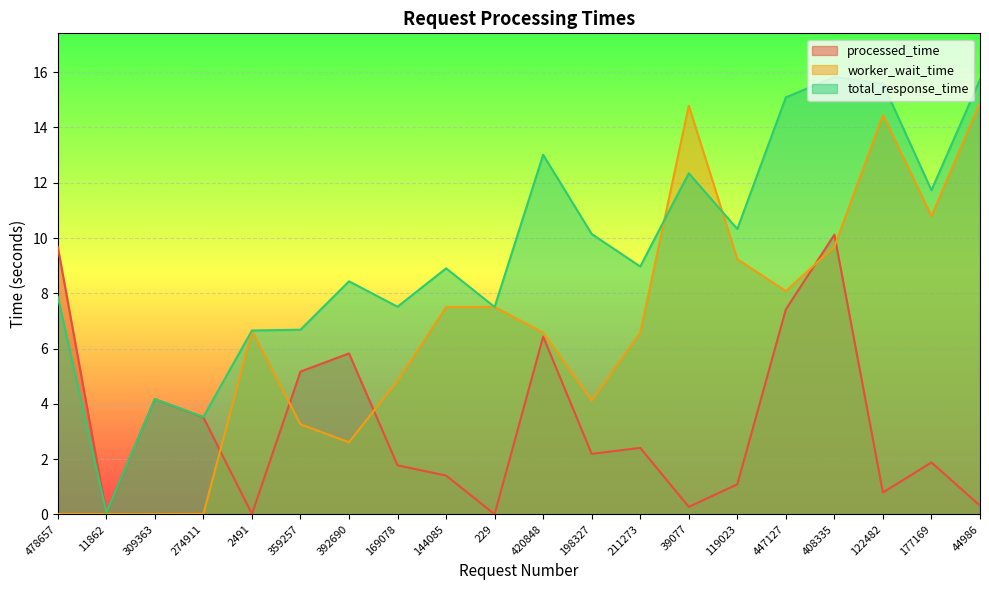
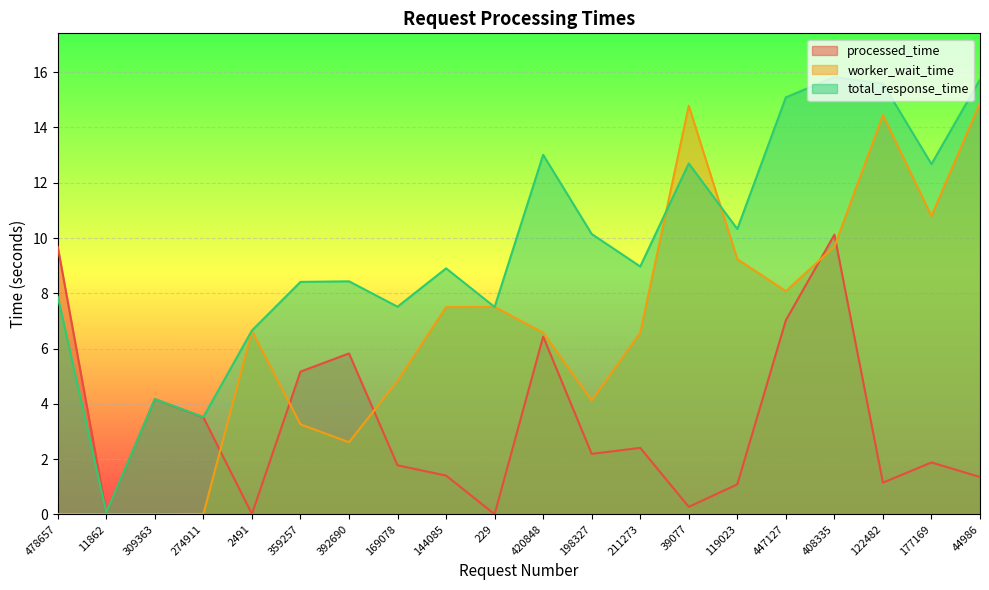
  {
    "processed_time": {
      "478657": 9.7,
      "2491": 0.0,
      "359257": 5.2,
      "392690": 5.8,
      "169078": 1.8,
      "144085": 1.4,
      "229": 0.0,
      "420848": 6.4,
      "198327": 2.2,
      "211273": 2.4,
      "39077": 0.3,
      "119023": 1.1,
-     "447127": 7.4,
+     "447127": 7.0,
      "408335": 10.1,
-     "122482": 0.8,
+     "122482": 1.1,
      "177169": 1.9,
-     "44986": 0.3
+     "44986": 1.4
    },
    "worker_wait_time": {
      "478657": 0.0,
      "309363": 0.0,
      "274911": 0.0,
      "359257": 3.3,
      "392690": 2.6,
      "169078": 4.8,
      "144085": 7.5,
      "420848": 6.6,
      "198327": 4.1,
      "211273": 6.6,
      "39077": 14.8,
      "119023": 9.2,
      "447127": 8.1,
      "408335": 9.7,
      "122482": 14.4,
      "177169": 10.8,
      "44986": 14.9
    },
    "total_response_time": {
      "478657": 7.9,
-     "359257": 6.7,
+     "359257": 8.4,
      "392690": 8.4,
      "169078": 7.5,
      "144085": 8.9,
      "420848": 13.0,
      "198327": 10.1,
      "211273": 9.0,
-     "39077": 12.3,
+     "39077": 12.7,
      "119023": 10.3,
      "447127": 15.1,
-     "177169": 11.7,
+     "177169": 12.7,
      "44986": 15.7
    }
  }
